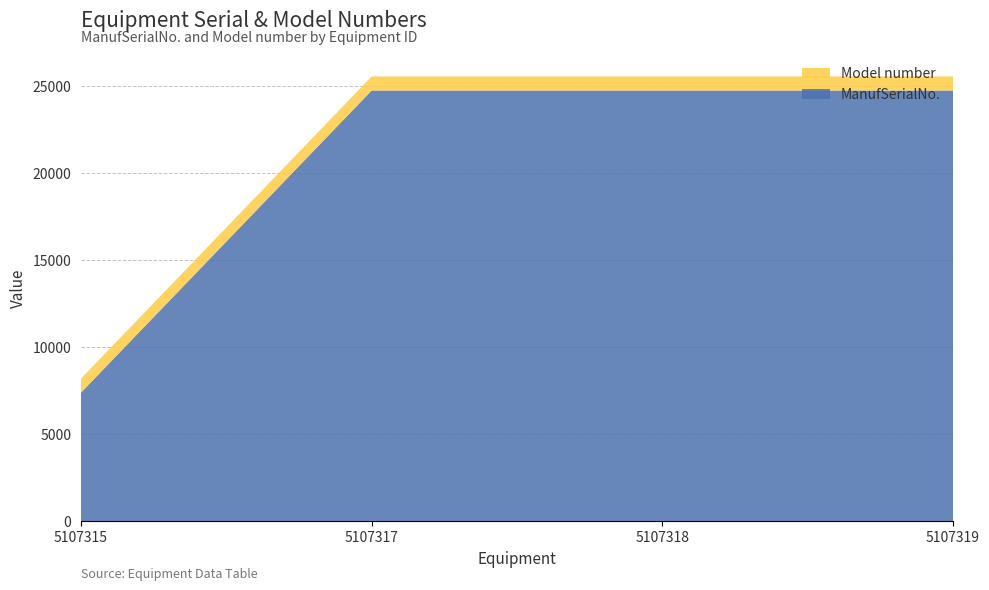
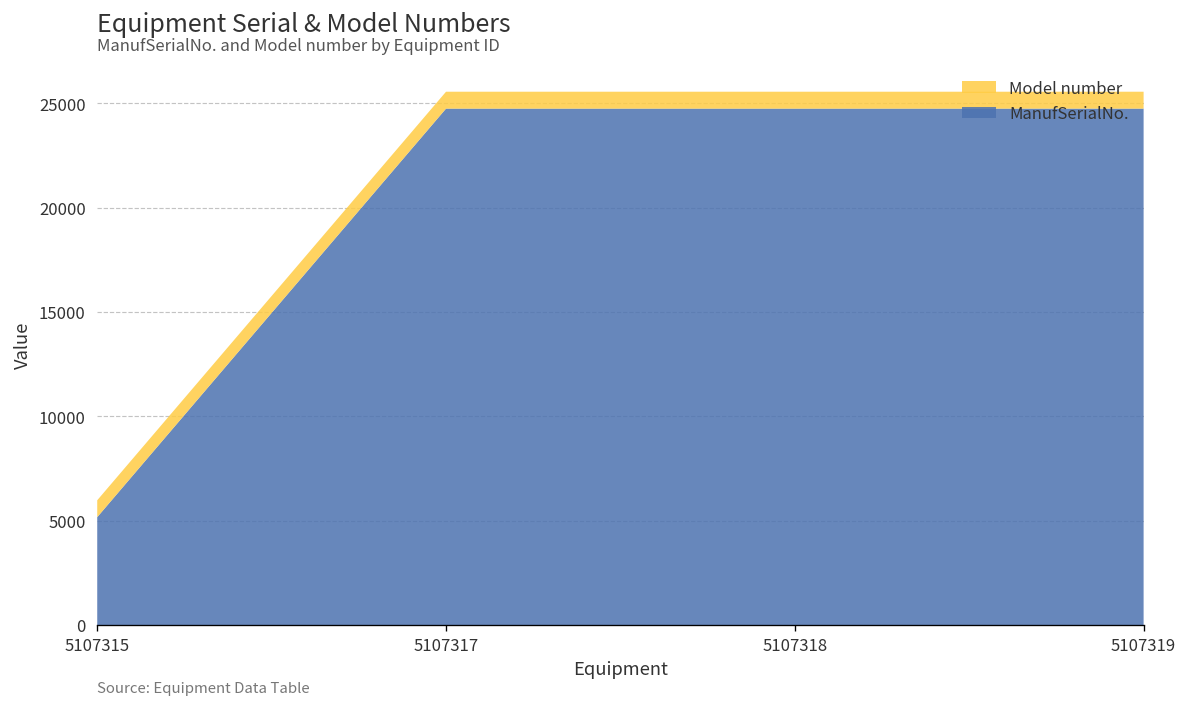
  {
    "ManufSerialNo.": {
-     "5107315": 7400,
+     "5107315": 5200,
      "5107317": 24800,
      "5107318": 24800,
      "5107319": 24800
    },
    "Model number": {
      "5107315": 800,
      "5107317": 800,
      "5107318": 800,
      "5107319": 800
    }
  }
